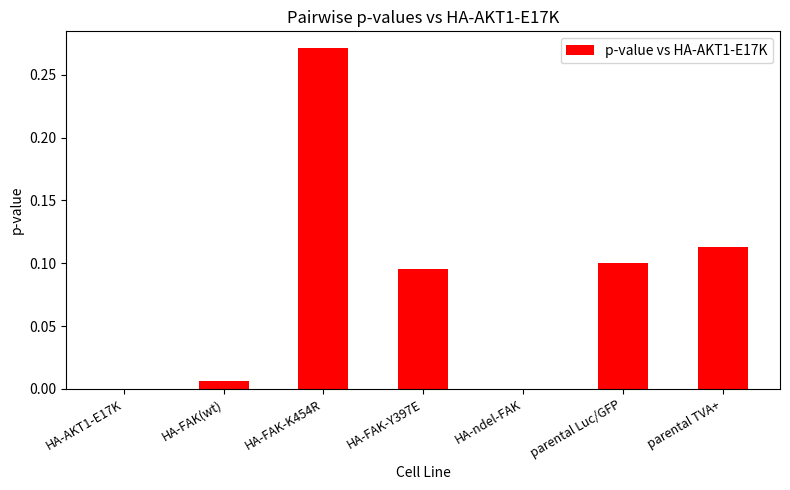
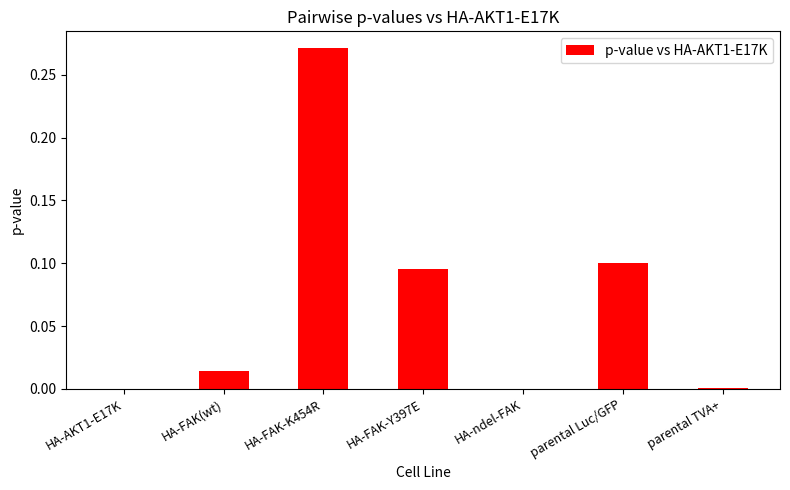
  {
    "HA-AKT1-E17K": 0.000,
-   "HA-FAK(wt)": 0.006,
+   "HA-FAK(wt)": 0.014,
    "HA-FAK-K454R": 0.271,
    "HA-FAK-Y397E": 0.096,
    "parental Luc/GFP": 0.101,
-   "parental TVA+": 0.113
+   "parental TVA+": 0.001
  }
